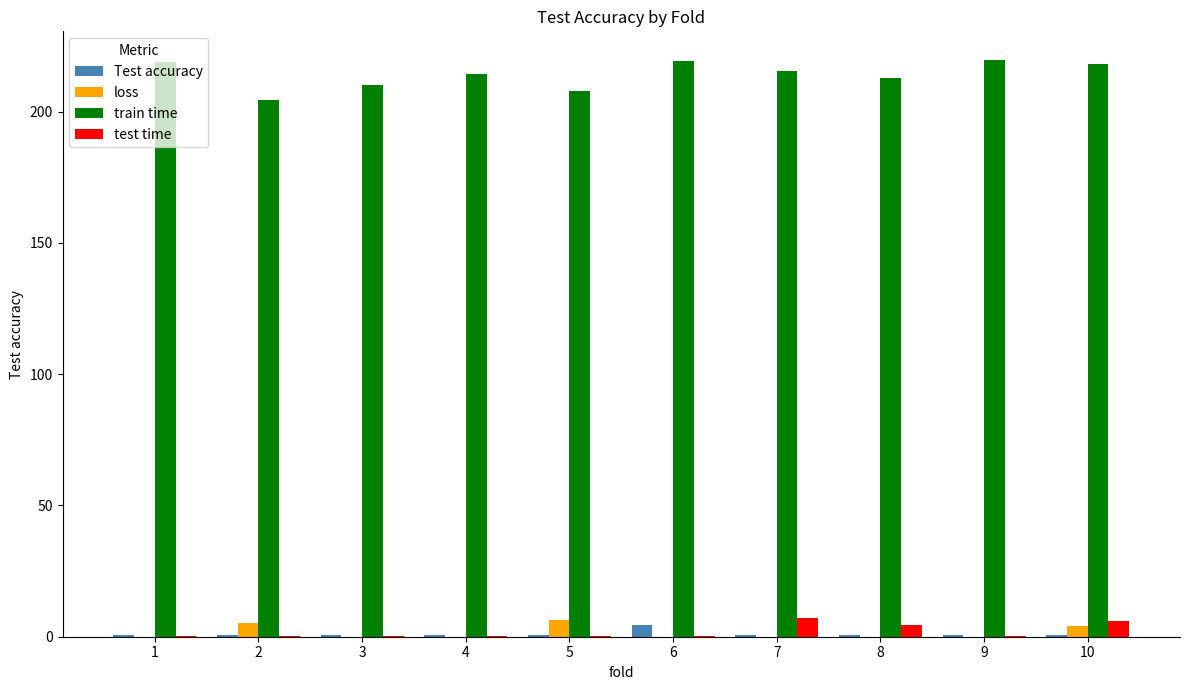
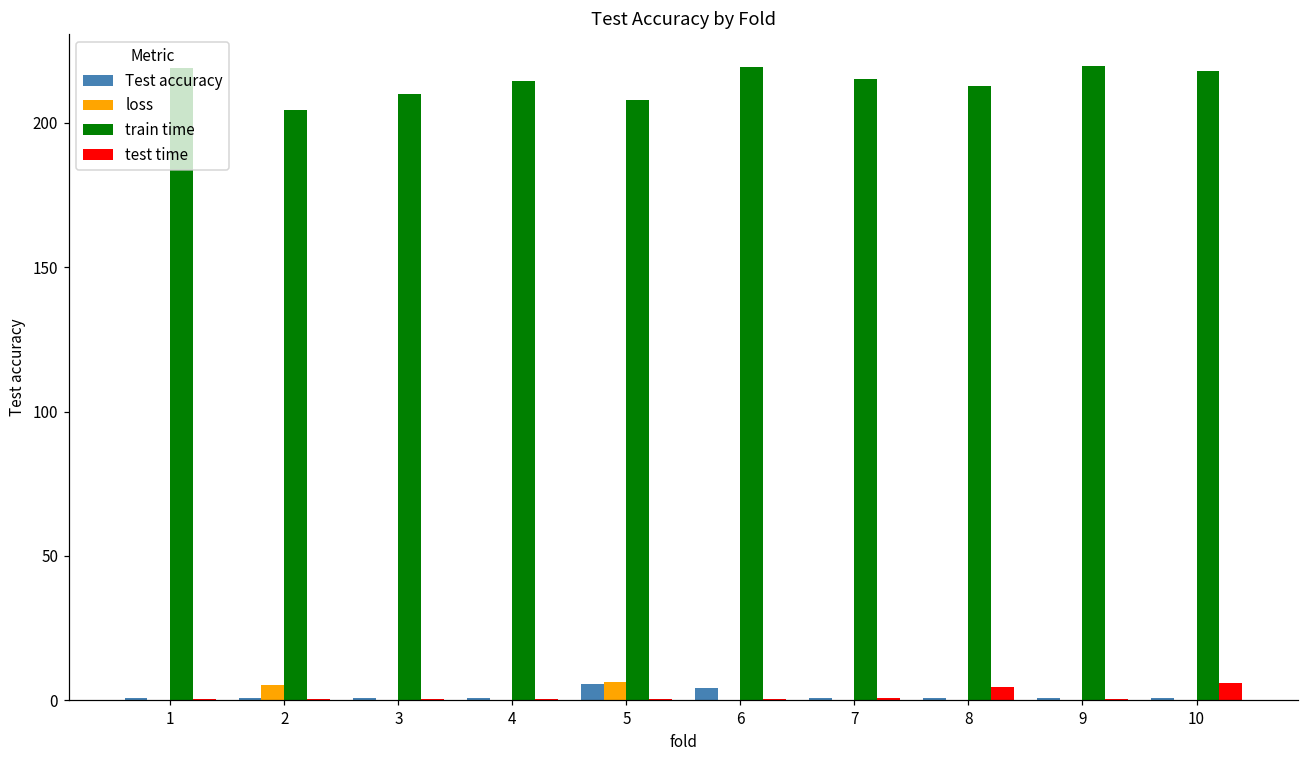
  {
    "Test accuracy": {
-     "5": 1,
+     "5": 6,
      "6": 4
    },
    "loss": {
      "2": 5,
      "5": 6,
-     "10": 4
+     "10": 0
    },
    "train time": {
      "2": 204,
      "3": 210,
      "4": 215,
      "5": 208,
      "6": 219,
      "7": 215,
      "8": 213,
      "9": 220,
      "10": 218
    },
    "test time": {
-     "7": 7,
+     "7": 1,
      "8": 5,
      "10": 6
    }
  }
